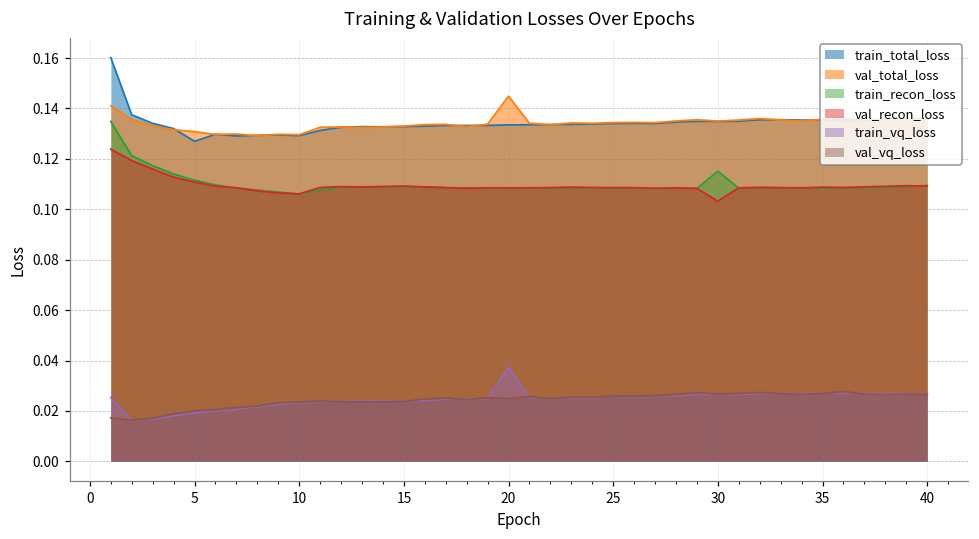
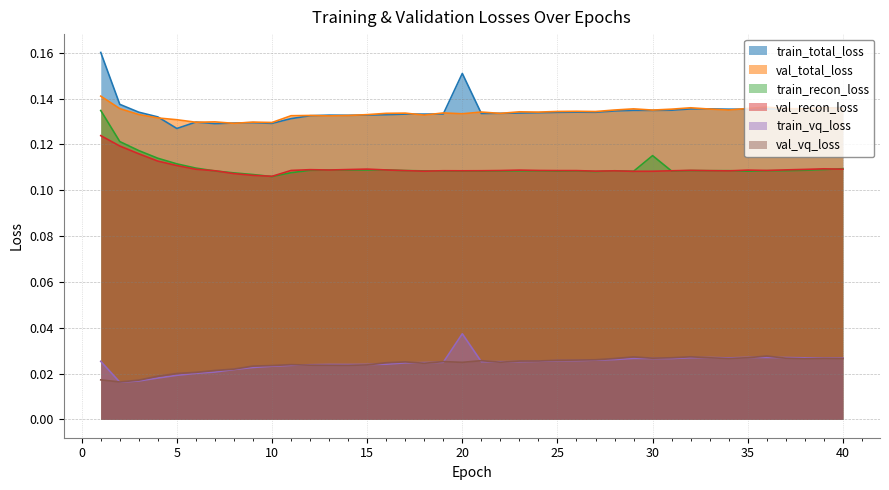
  {
    "train_total_loss": {
      "5": 0.127,
-     "20": 0.133
+     "20": 0.151
    },
    "val_total_loss": {
      "5": 0.131,
-     "20": 0.145
+     "20": 0.133
    },
    "train_recon_loss": {
      "30": 0.115
    },
    "val_recon_loss": {
-     "30": 0.103
+     "30": 0.108
    },
    "train_vq_loss": {
      "20": 0.037
    },
    "val_vq_loss": {
      "20": 0.025
    }
  }
